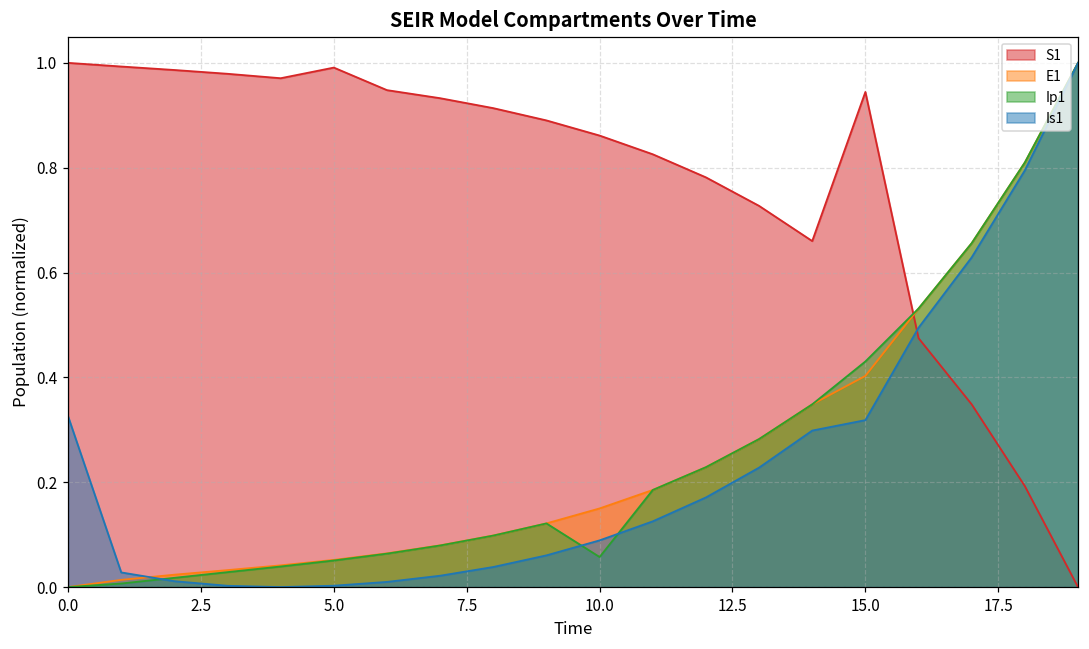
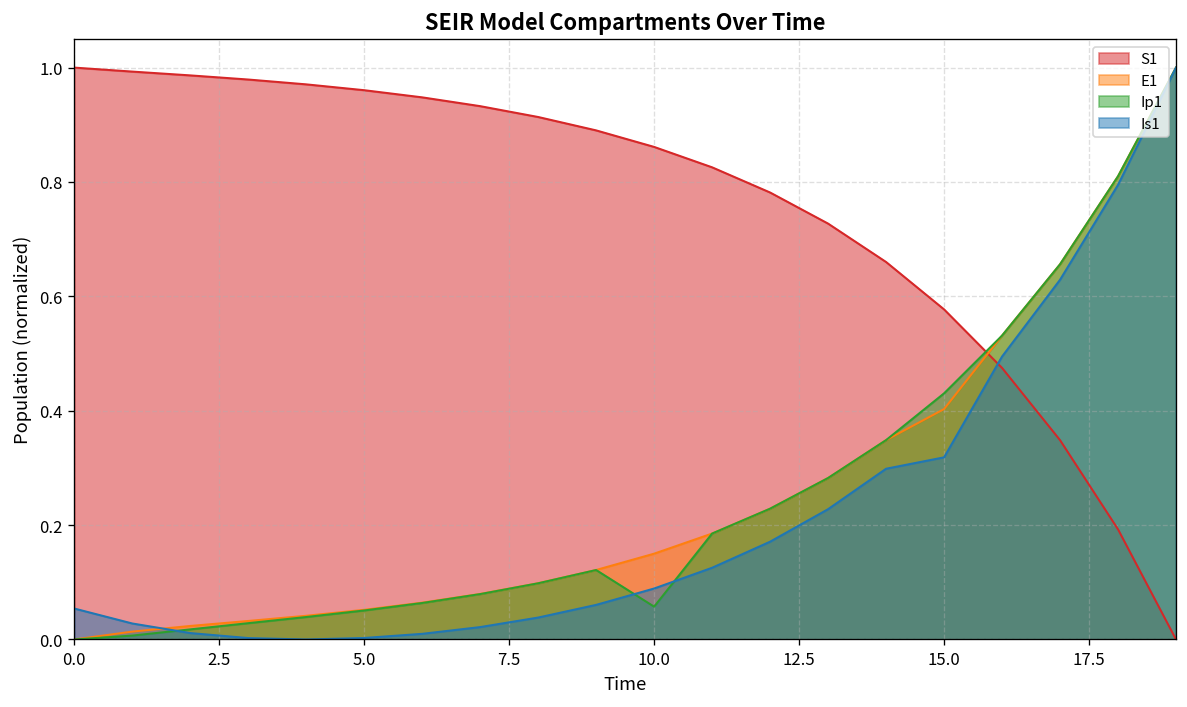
  {
    "S1": {
      "0.0": 1.00,
-     "5.0": 0.99,
+     "5.0": 0.96,
      "10.0": 0.86,
-     "15.0": 0.94
+     "15.0": 0.58
    },
    "E1": {
      "10.0": 0.15,
      "15.0": 0.40
    },
    "Ip1": {
      "10.0": 0.06,
      "15.0": 0.43
    },
    "Is1": {
-     "0.0": 0.33,
+     "0.0": 0.05,
      "5.0": 0.00,
      "10.0": 0.09,
      "15.0": 0.32
    }
  }
